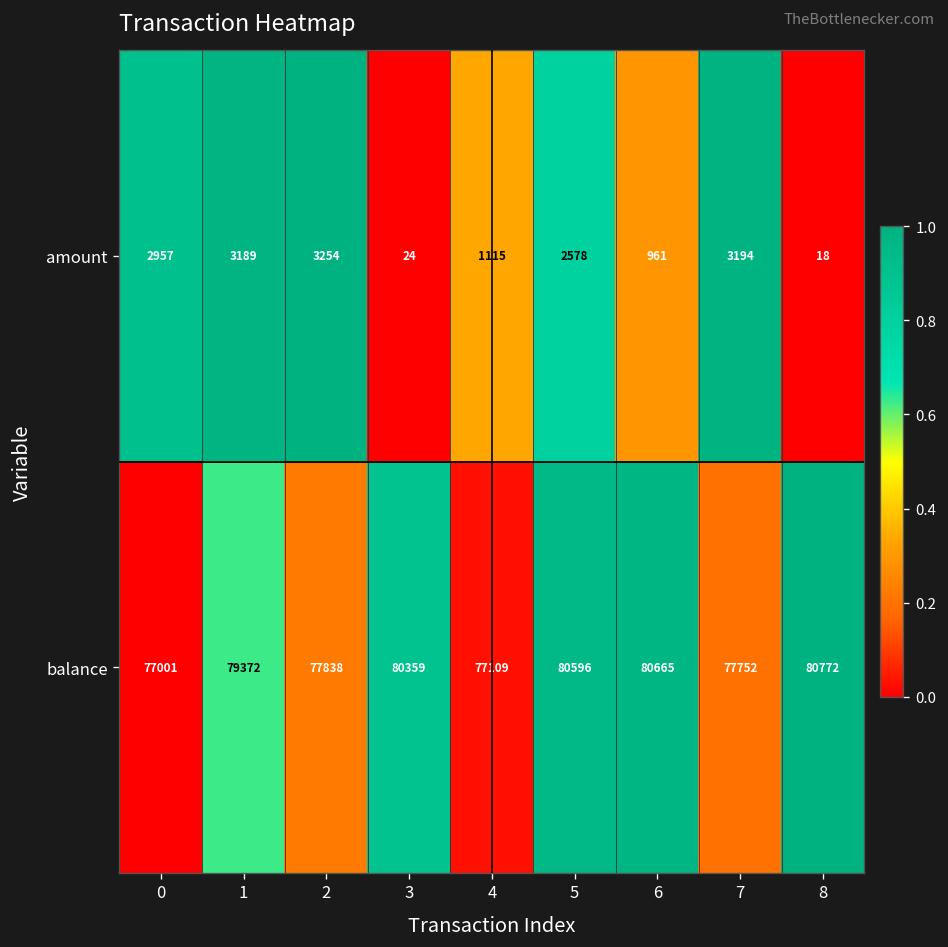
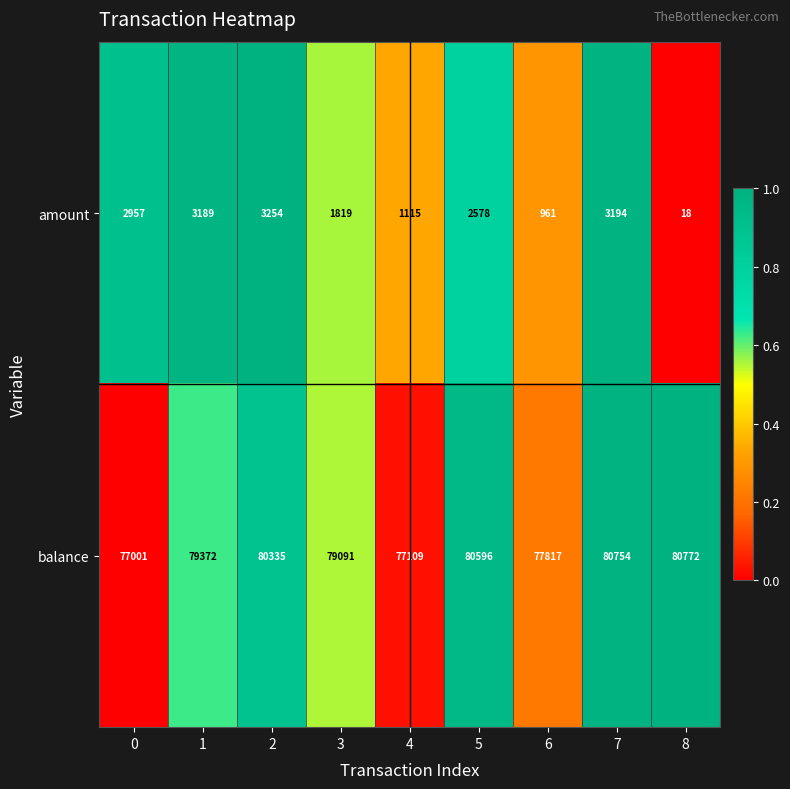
  {
    "amount": {
      "0": 2957,
      "1": 3189,
      "2": 3254,
-     "3": 24,
+     "3": 1819,
      "4": 1115,
      "5": 2578,
      "6": 961,
      "7": 3194,
      "8": 18
    },
    "balance": {
      "0": 77001,
      "1": 79372,
-     "2": 77838,
-     "3": 80359,
+     "2": 80335,
+     "3": 79091,
      "4": 77109,
      "5": 80596,
-     "6": 80665,
-     "7": 77752,
+     "6": 77817,
+     "7": 80754,
      "8": 80772
    }
  }
